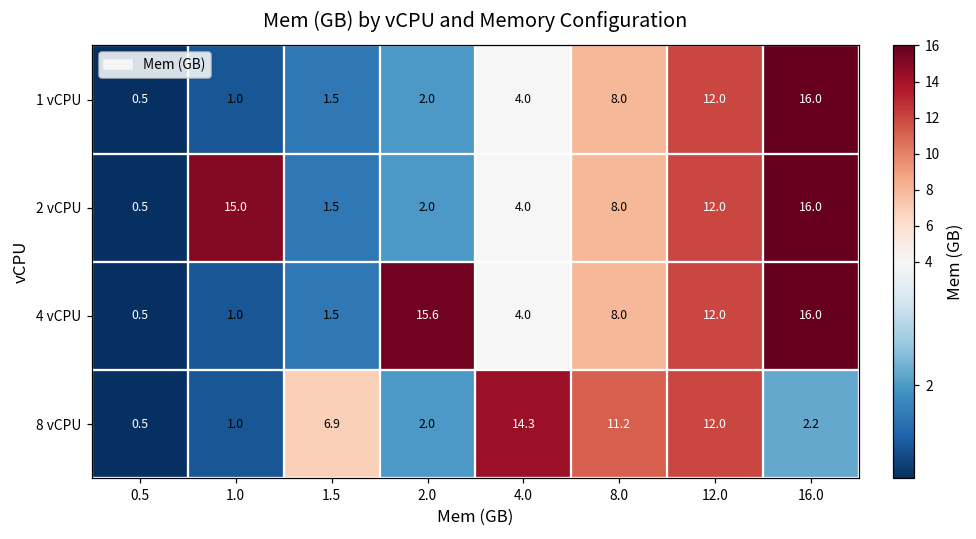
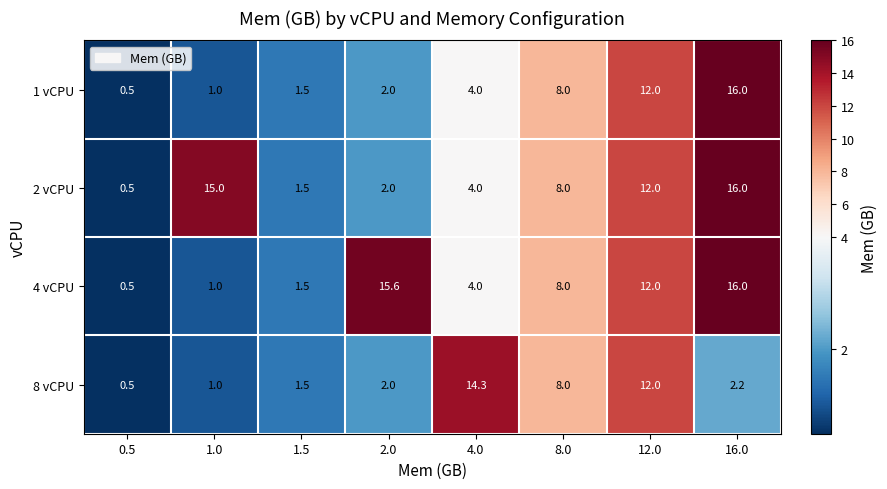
  {
    "1 vCPU": {
      "0.5": 0.5,
      "1.0": 1.0,
      "1.5": 1.5,
      "2.0": 2.0,
      "4.0": 4.0,
      "8.0": 8.0,
      "12.0": 12.0,
      "16.0": 16.0
    },
    "2 vCPU": {
      "0.5": 0.5,
      "1.0": 15.0,
      "1.5": 1.5,
      "2.0": 2.0,
      "4.0": 4.0,
      "8.0": 8.0,
      "12.0": 12.0,
      "16.0": 16.0
    },
    "4 vCPU": {
      "0.5": 0.5,
      "1.0": 1.0,
      "1.5": 1.5,
      "2.0": 15.6,
      "4.0": 4.0,
      "8.0": 8.0,
      "12.0": 12.0,
      "16.0": 16.0
    },
    "8 vCPU": {
      "0.5": 0.5,
      "1.0": 1.0,
-     "1.5": 6.9,
+     "1.5": 1.5,
      "2.0": 2.0,
      "4.0": 14.3,
-     "8.0": 11.2,
+     "8.0": 8.0,
      "12.0": 12.0,
      "16.0": 2.2
    }
  }
